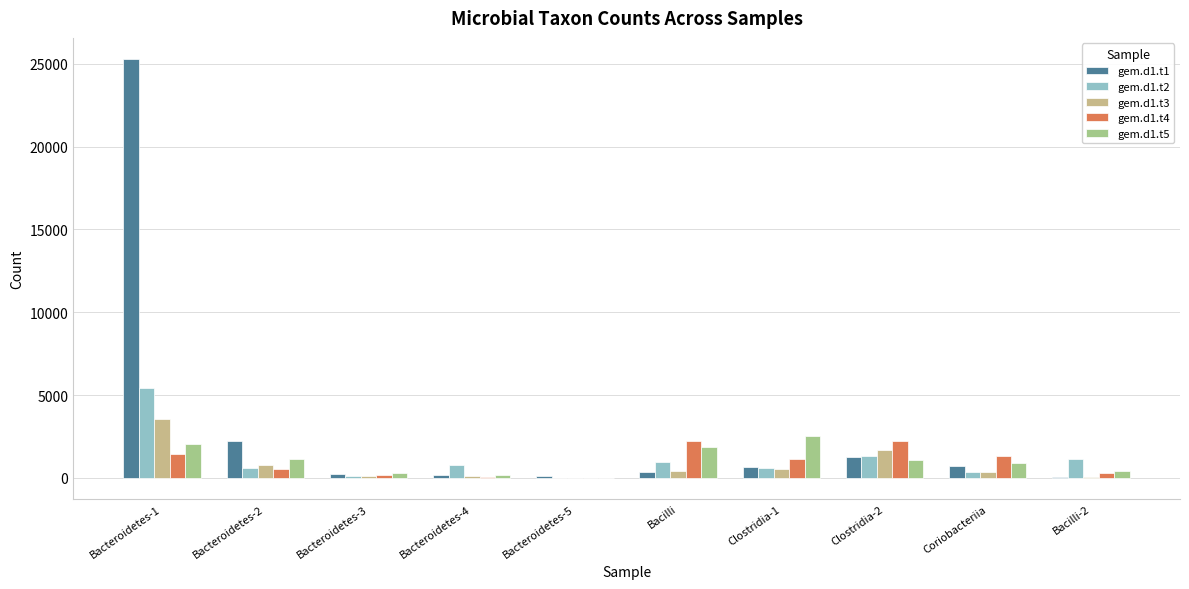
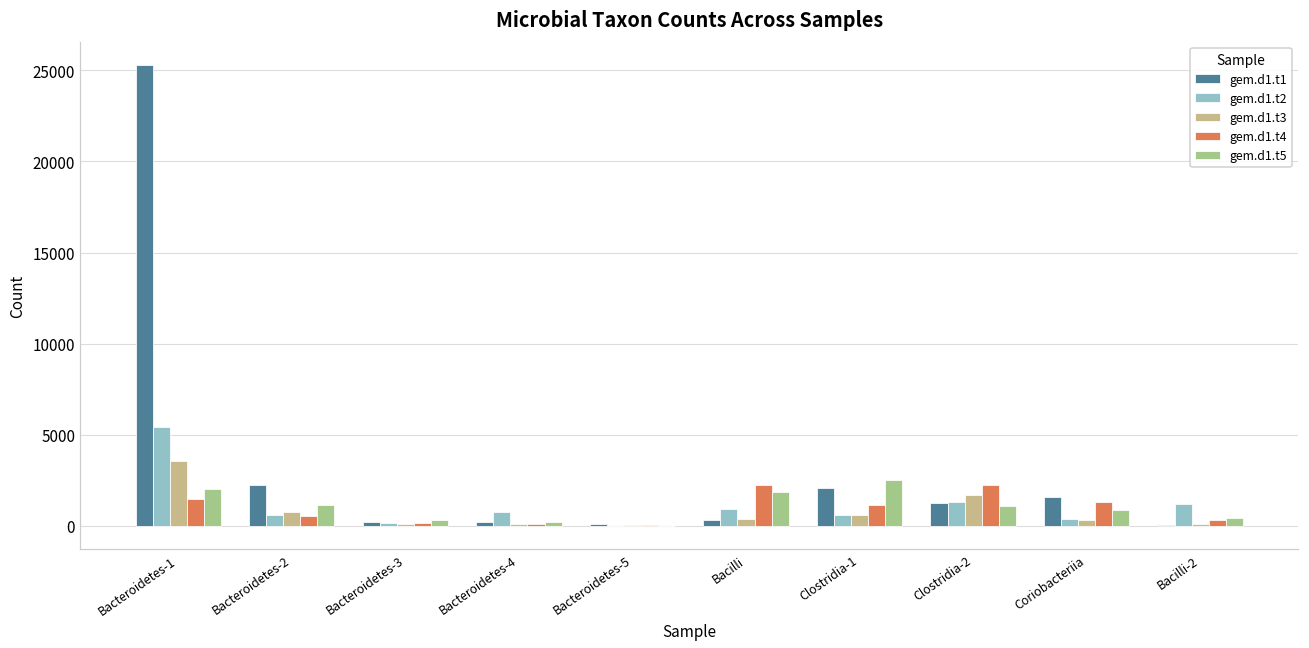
  {
    "gem.d1.t1": {
      "Bacteroidetes-1": 25300,
      "Bacteroidetes-2": 2200,
      "Bacteroidetes-3": 200,
      "Bacteroidetes-4": 200,
      "Bacilli": 300,
-     "Clostridia-1": 600,
+     "Clostridia-1": 2100,
      "Clostridia-2": 1300,
-     "Coriobacteriia": 700
+     "Coriobacteriia": 1600
    },
    "gem.d1.t2": {
      "Bacteroidetes-1": 5400,
      "Bacteroidetes-2": 600,
      "Bacteroidetes-4": 800,
      "Bacilli": 900,
      "Clostridia-1": 600,
      "Clostridia-2": 1300,
      "Coriobacteriia": 400,
      "Bacilli-2": 1200
    },
    "gem.d1.t4": {
      "Bacteroidetes-1": 1500,
      "Bacteroidetes-2": 500,
      "Bacteroidetes-3": 200,
      "Bacilli": 2200,
      "Clostridia-1": 1100,
      "Clostridia-2": 2200,
      "Coriobacteriia": 1300,
      "Bacilli-2": 300
    }
  }
